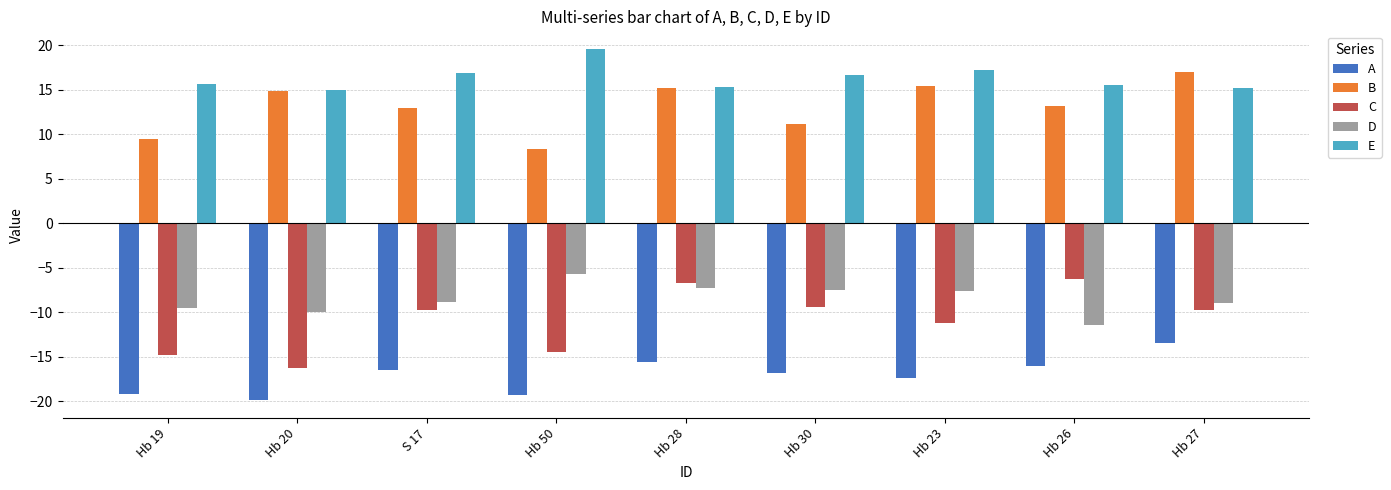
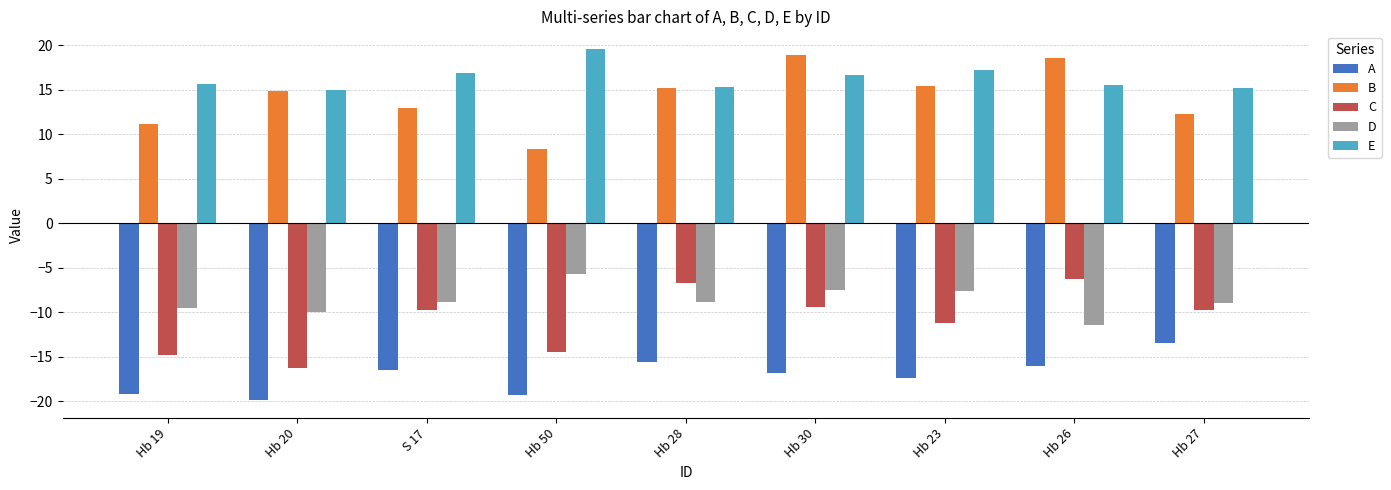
  {
    "B": {
-     "Hb 19": 9,
+     "Hb 19": 11,
      "Hb 20": 15,
      "S 17": 13,
      "Hb 50": 8,
      "Hb 28": 15,
-     "Hb 30": 11,
+     "Hb 30": 19,
      "Hb 23": 15,
-     "Hb 26": 13,
-     "Hb 27": 17
+     "Hb 26": 19,
+     "Hb 27": 12
    },
    "C": {
      "Hb 19": -15,
      "Hb 20": -16,
      "S 17": -10,
      "Hb 50": -14,
      "Hb 28": -7,
      "Hb 30": -9,
      "Hb 23": -11,
      "Hb 26": -6,
      "Hb 27": -10
    },
    "D": {
      "Hb 19": -9,
      "Hb 20": -10,
      "S 17": -9,
      "Hb 50": -6,
-     "Hb 28": -7,
+     "Hb 28": -9,
      "Hb 30": -8,
      "Hb 23": -8,
      "Hb 26": -11,
      "Hb 27": -9
    }
  }
